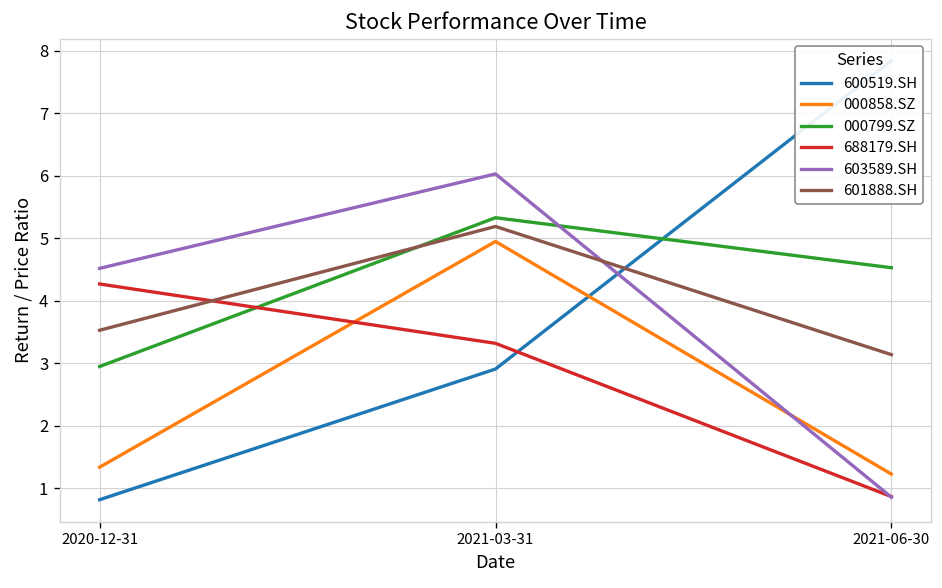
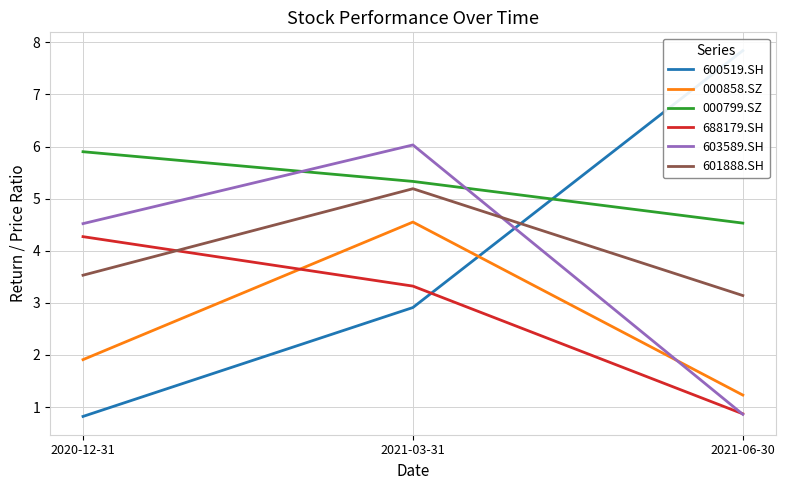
  {
    "600519.SH": {
      "2020-12-31": 0.8,
      "2021-03-31": 2.9
    },
    "000858.SZ": {
-     "2020-12-31": 1.3,
-     "2021-03-31": 5.0,
+     "2020-12-31": 1.9,
+     "2021-03-31": 4.6,
      "2021-06-30": 1.2
    },
    "000799.SZ": {
-     "2020-12-31": 3.0,
+     "2020-12-31": 5.9,
      "2021-03-31": 5.3,
      "2021-06-30": 4.5
    },
    "688179.SH": {
      "2020-12-31": 4.3,
      "2021-03-31": 3.3
    },
    "603589.SH": {
      "2020-12-31": 4.5,
      "2021-03-31": 6.0
    },
    "601888.SH": {
      "2020-12-31": 3.5,
      "2021-03-31": 5.2,
      "2021-06-30": 3.1
    }
  }
